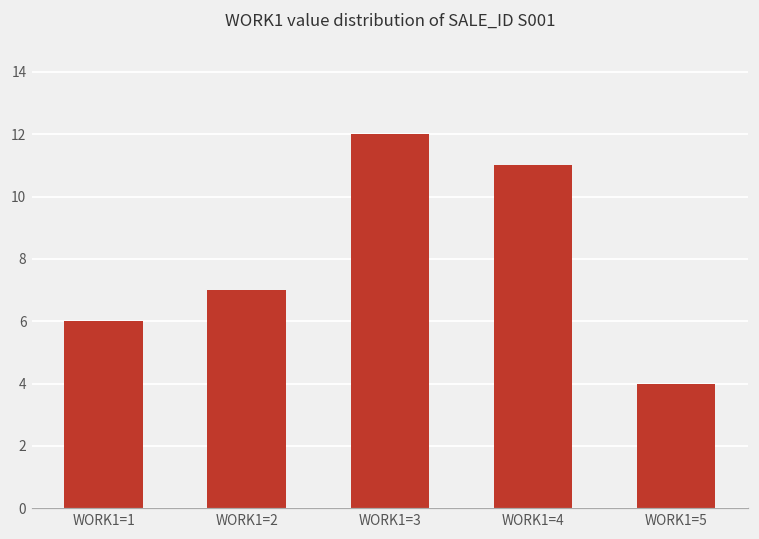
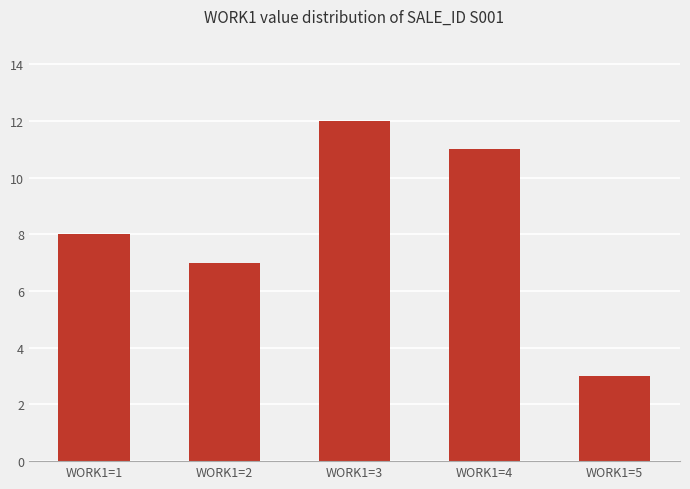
  {
-   "WORK1=1": 6,
+   "WORK1=1": 8,
    "WORK1=2": 7,
    "WORK1=3": 12,
    "WORK1=4": 11,
-   "WORK1=5": 4
+   "WORK1=5": 3
  }
